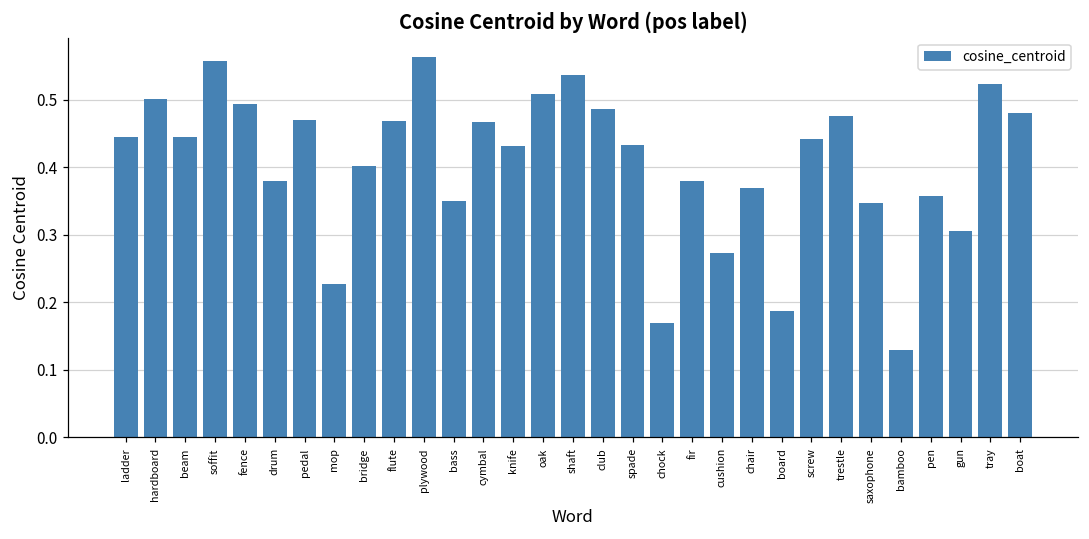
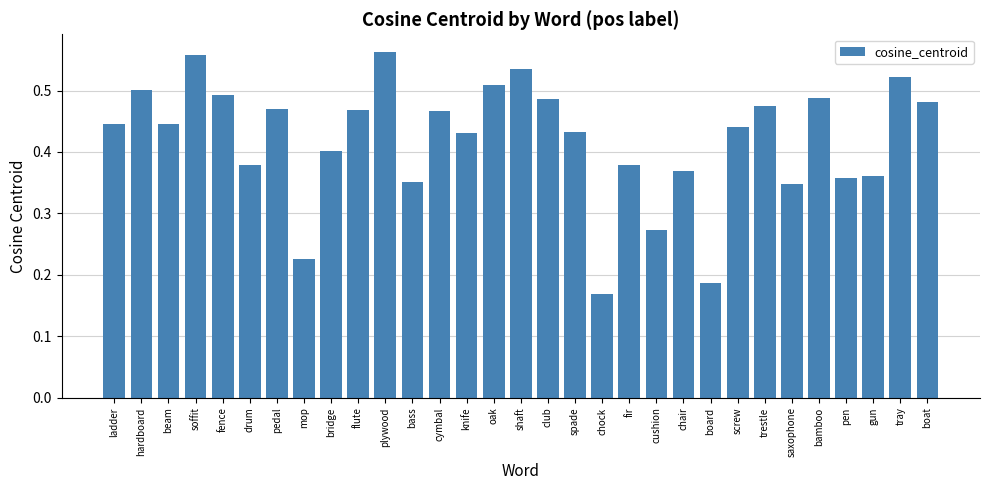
  {
    "ladder": 0.44,
    "hardboard": 0.50,
    "beam": 0.45,
    "soffit": 0.56,
    "fence": 0.49,
    "drum": 0.38,
    "pedal": 0.47,
    "mop": 0.23,
    "bridge": 0.40,
    "flute": 0.47,
    "plywood": 0.56,
    "bass": 0.35,
    "cymbal": 0.47,
    "knife": 0.43,
    "oak": 0.51,
    "shaft": 0.54,
    "club": 0.49,
    "spade": 0.43,
    "chock": 0.17,
    "fir": 0.38,
    "cushion": 0.27,
    "chair": 0.37,
    "board": 0.19,
    "screw": 0.44,
    "trestle": 0.48,
    "saxophone": 0.35,
-   "bamboo": 0.13,
+   "bamboo": 0.49,
    "pen": 0.36,
-   "gun": 0.31,
+   "gun": 0.36,
    "tray": 0.52,
    "boat": 0.48
  }
